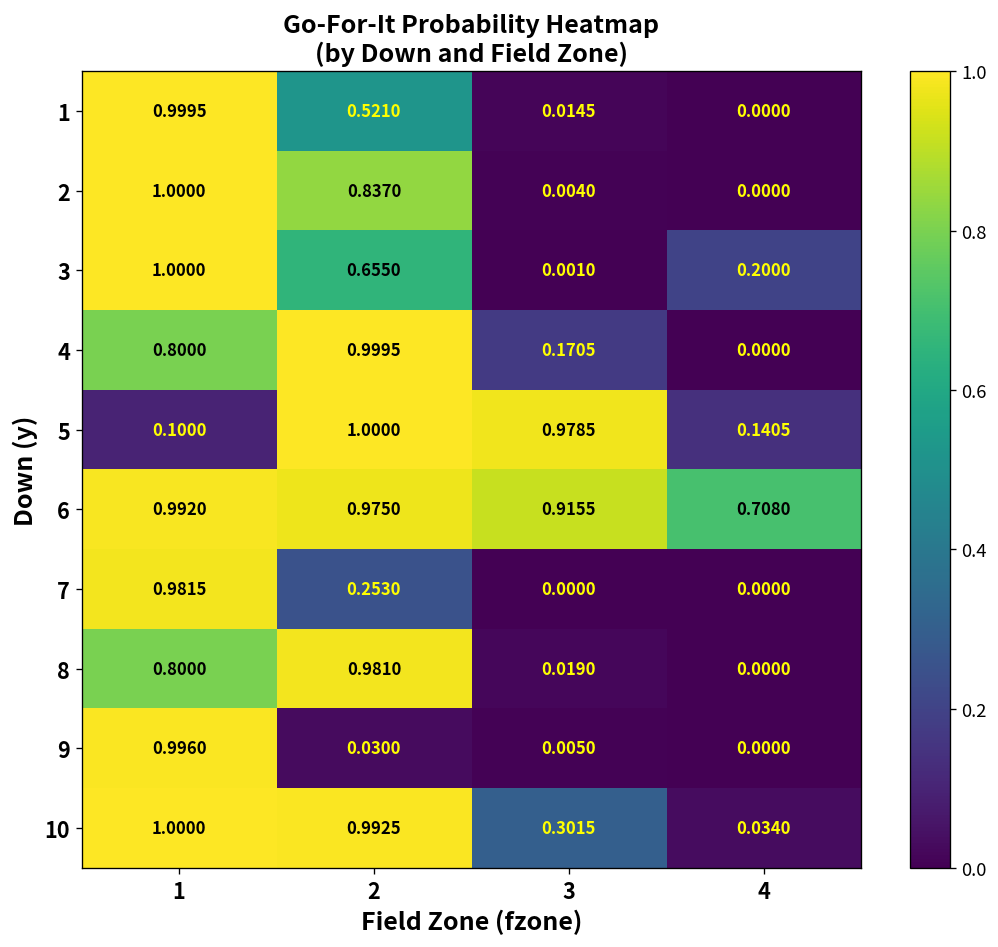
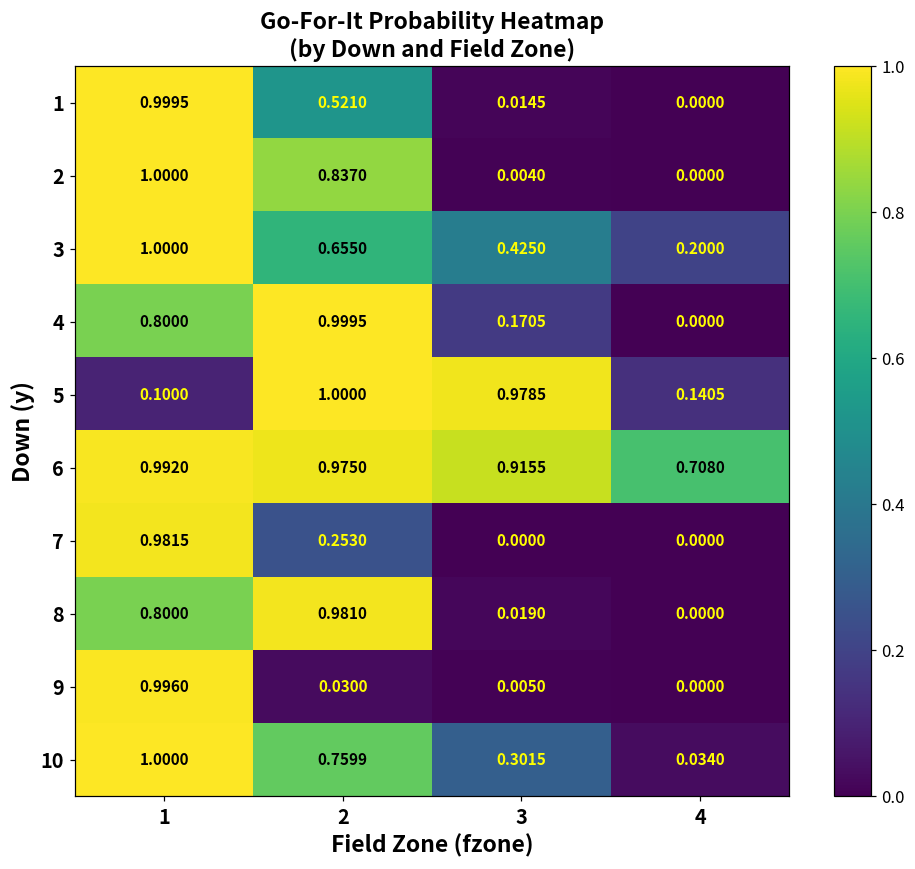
  {
    "1": {
      "1": 0.9995,
      "2": 0.5210,
      "3": 0.0145,
      "4": 0.0000
    },
    "2": {
      "1": 1.0000,
      "2": 0.8370,
      "3": 0.0040,
      "4": 0.0000
    },
    "3": {
      "1": 1.0000,
      "2": 0.6550,
-     "3": 0.0010,
+     "3": 0.4250,
      "4": 0.2000
    },
    "4": {
      "1": 0.8000,
      "2": 0.9995,
      "3": 0.1705,
      "4": 0.0000
    },
    "5": {
      "1": 0.1000,
      "2": 1.0000,
      "3": 0.9785,
      "4": 0.1405
    },
    "6": {
      "1": 0.9920,
      "2": 0.9750,
      "3": 0.9155,
      "4": 0.7080
    },
    "7": {
      "1": 0.9815,
      "2": 0.2530,
      "3": 0.0000,
      "4": 0.0000
    },
    "8": {
      "1": 0.8000,
      "2": 0.9810,
      "3": 0.0190,
      "4": 0.0000
    },
    "9": {
      "1": 0.9960,
      "2": 0.0300,
      "3": 0.0050,
      "4": 0.0000
    },
    "10": {
      "1": 1.0000,
-     "2": 0.9925,
+     "2": 0.7599,
      "3": 0.3015,
      "4": 0.0340
    }
  }
